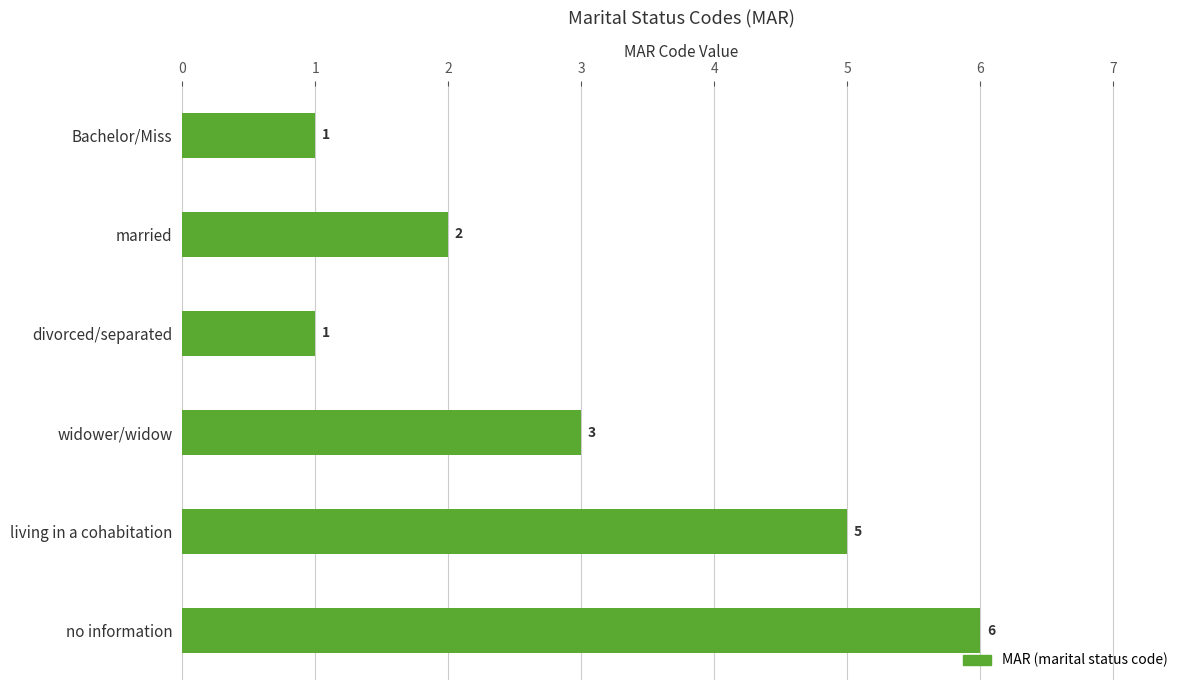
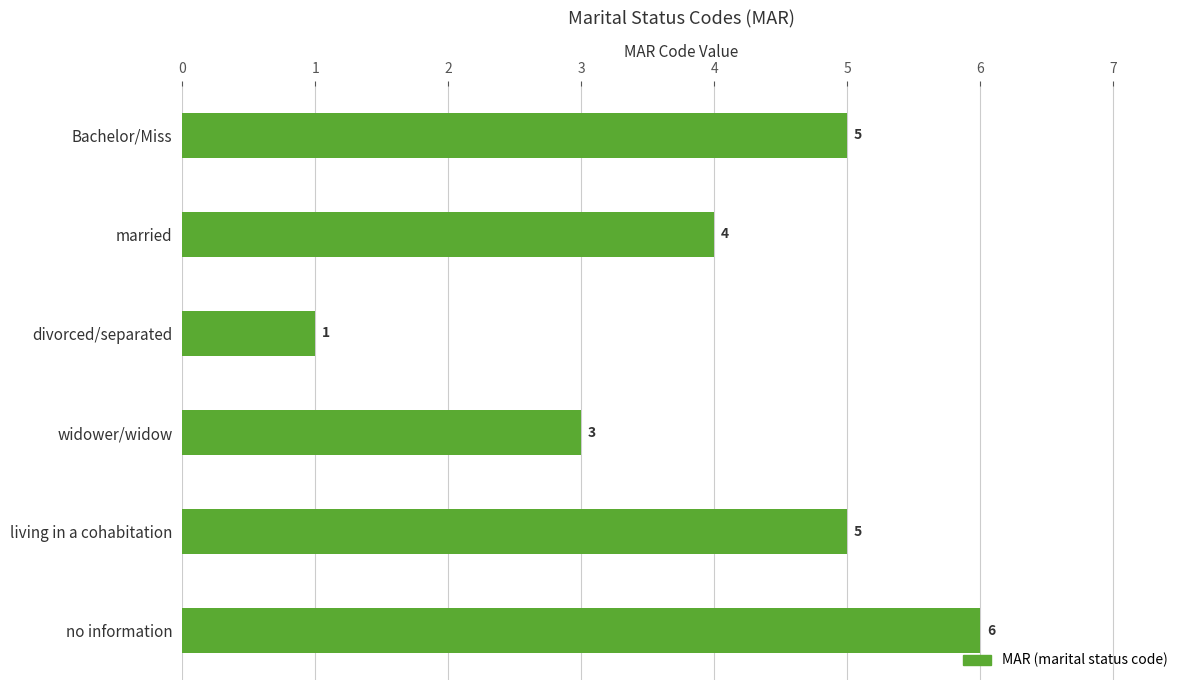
  {
-   "Bachelor/Miss": 1,
-   "married": 2,
+   "Bachelor/Miss": 5,
+   "married": 4,
    "divorced/separated": 1,
    "widower/widow": 3,
    "living in a cohabitation": 5,
    "no information": 6
  }
